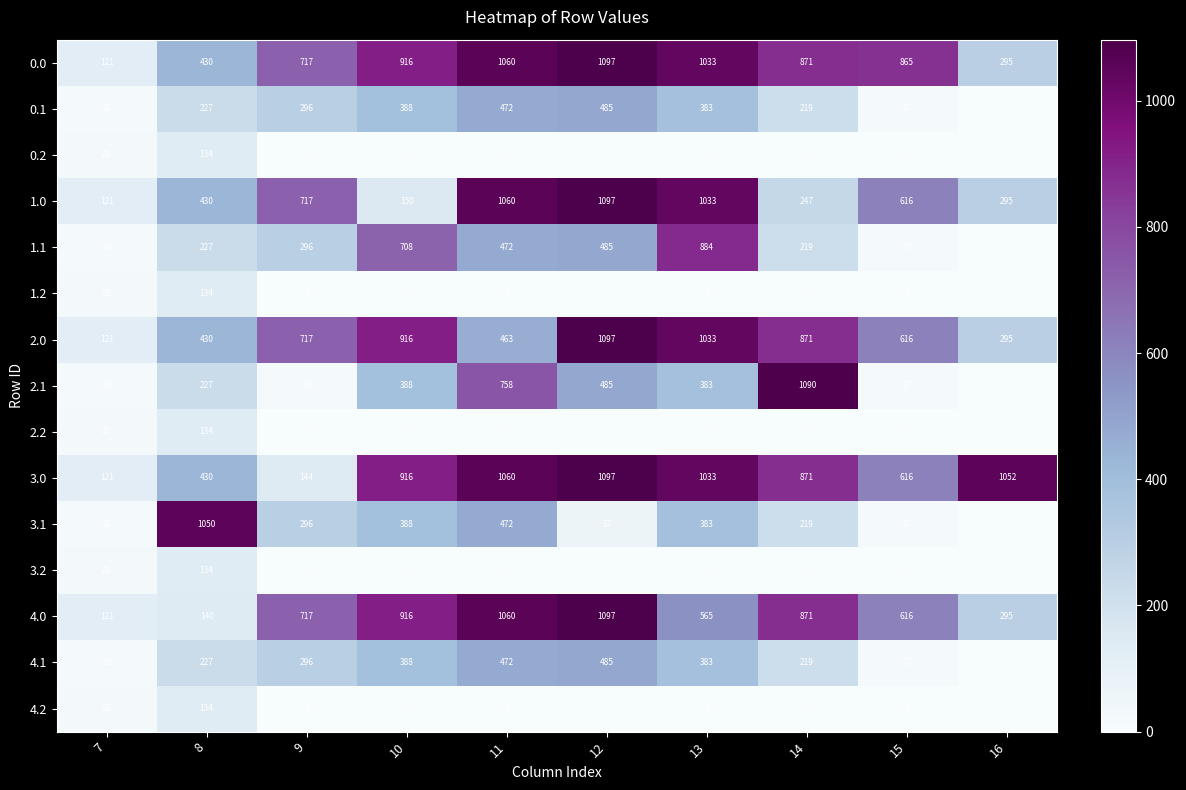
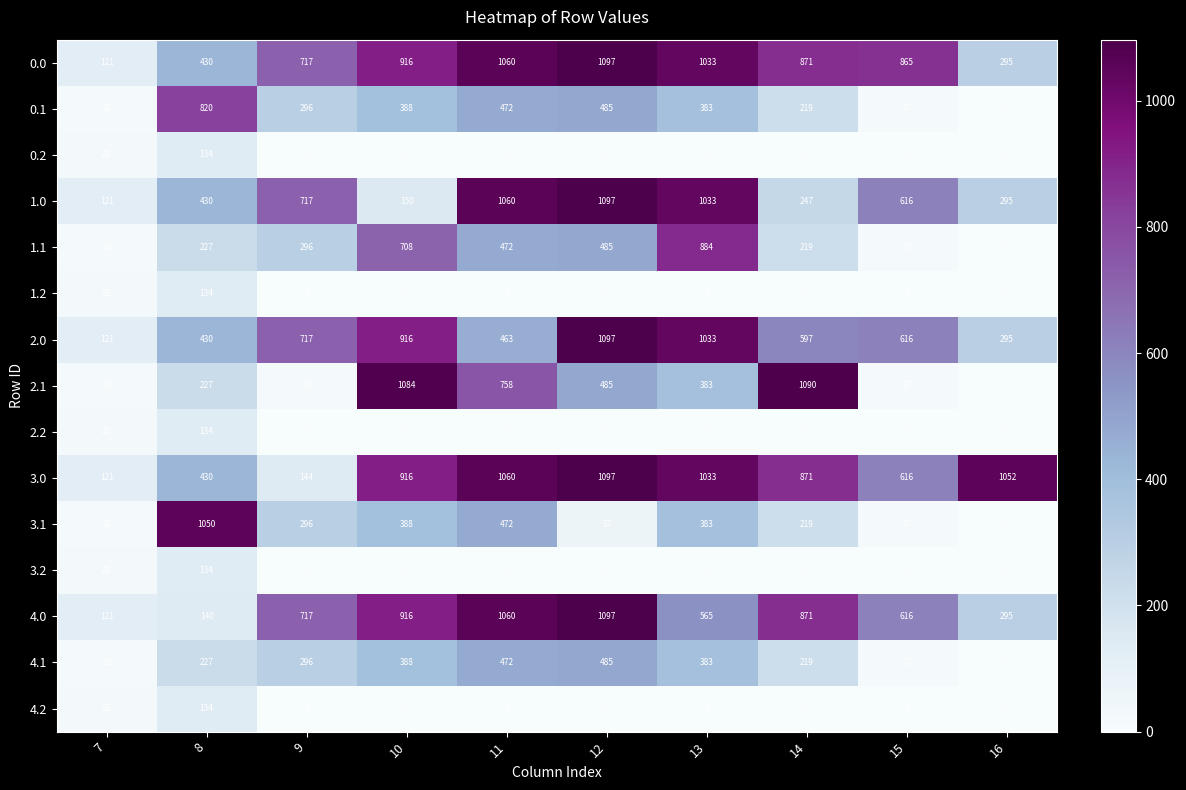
  {
    "0.0": {
      "8": 430,
      "9": 717,
      "10": 916,
      "11": 1060,
      "12": 1097,
      "13": 1033,
      "14": 871,
      "15": 865,
      "16": 295
    },
    "0.1": {
-     "8": 227,
+     "8": 820,
      "9": 296,
      "10": 388,
      "11": 472,
      "12": 485,
      "13": 383,
      "14": 219
    },
    "1.0": {
      "8": 430,
      "9": 717,
      "11": 1060,
      "12": 1097,
      "13": 1033,
      "14": 247,
      "15": 616,
      "16": 295
    },
    "1.1": {
      "8": 227,
      "9": 296,
      "10": 708,
      "11": 472,
      "12": 485,
      "13": 884,
      "14": 219
    },
    "2.0": {
      "8": 430,
      "9": 717,
      "10": 916,
      "11": 463,
      "12": 1097,
      "13": 1033,
-     "14": 871,
+     "14": 597,
      "15": 616,
      "16": 295
    },
    "2.1": {
      "8": 227,
-     "10": 388,
+     "10": 1084,
      "11": 758,
      "12": 485,
      "13": 383,
      "14": 1090
    },
    "3.0": {
      "8": 430,
      "10": 916,
      "11": 1060,
      "12": 1097,
      "13": 1033,
      "14": 871,
      "15": 616,
      "16": 1052
    },
    "3.1": {
      "8": 1050,
      "9": 296,
      "10": 388,
      "11": 472,
      "13": 383,
      "14": 219
    },
    "4.0": {
      "9": 717,
      "10": 916,
      "11": 1060,
      "12": 1097,
      "13": 565,
      "14": 871,
      "15": 616,
      "16": 295
    },
    "4.1": {
      "8": 227,
      "9": 296,
      "10": 388,
      "11": 472,
      "12": 485,
      "13": 383,
      "14": 219
    }
  }
